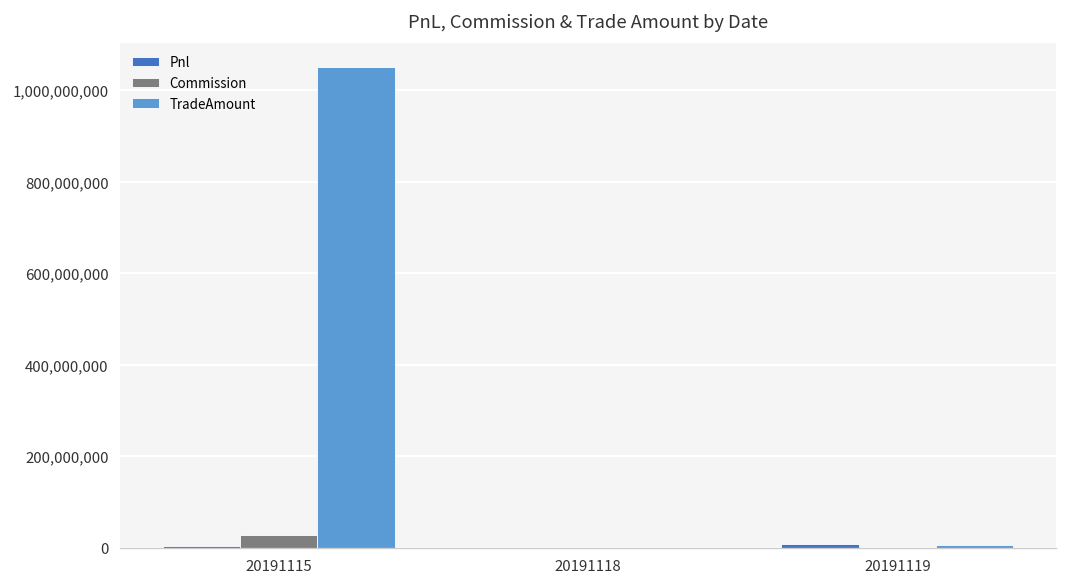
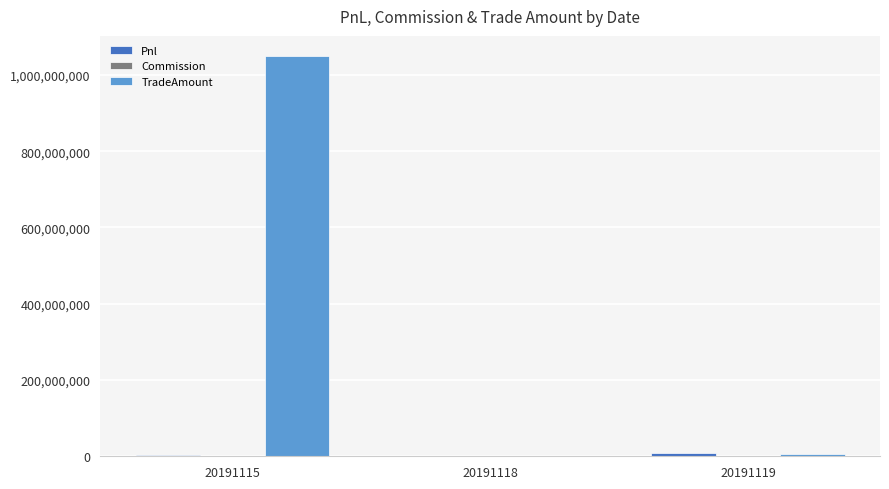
  {
    "Commission": {
-     "20191115": "30,000,000"
+     "20191115": "0"
    }
  }
